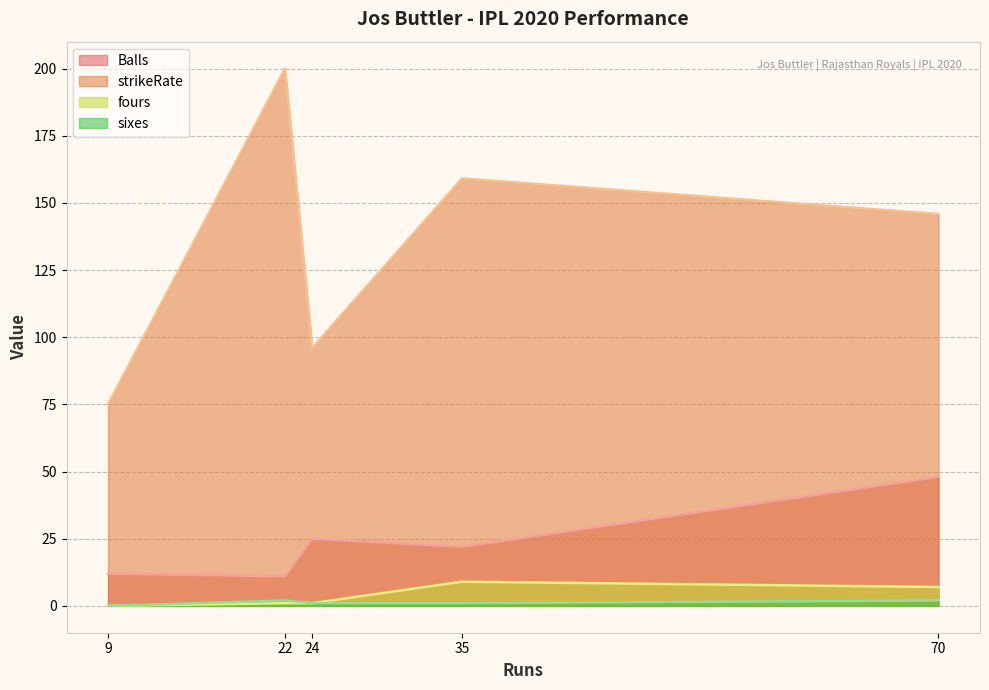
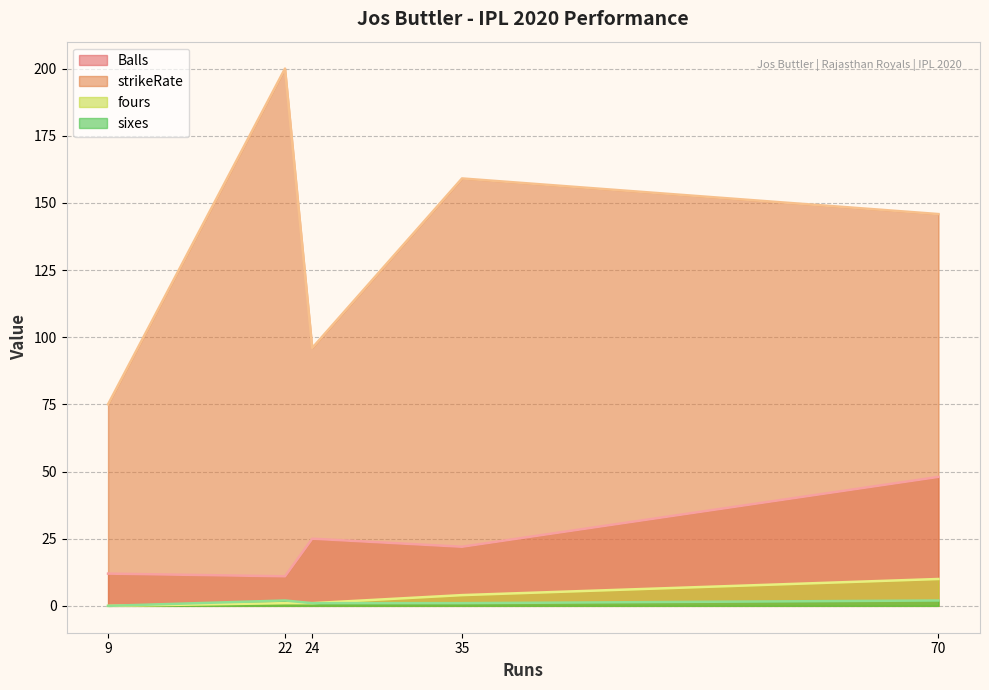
  {
    "fours": {
      "22": 1,
-     "35": 9,
-     "70": 7
+     "35": 4,
+     "70": 10
    },
    "sixes": {
      "22": 2,
      "35": 1,
      "70": 2
    }
  }
